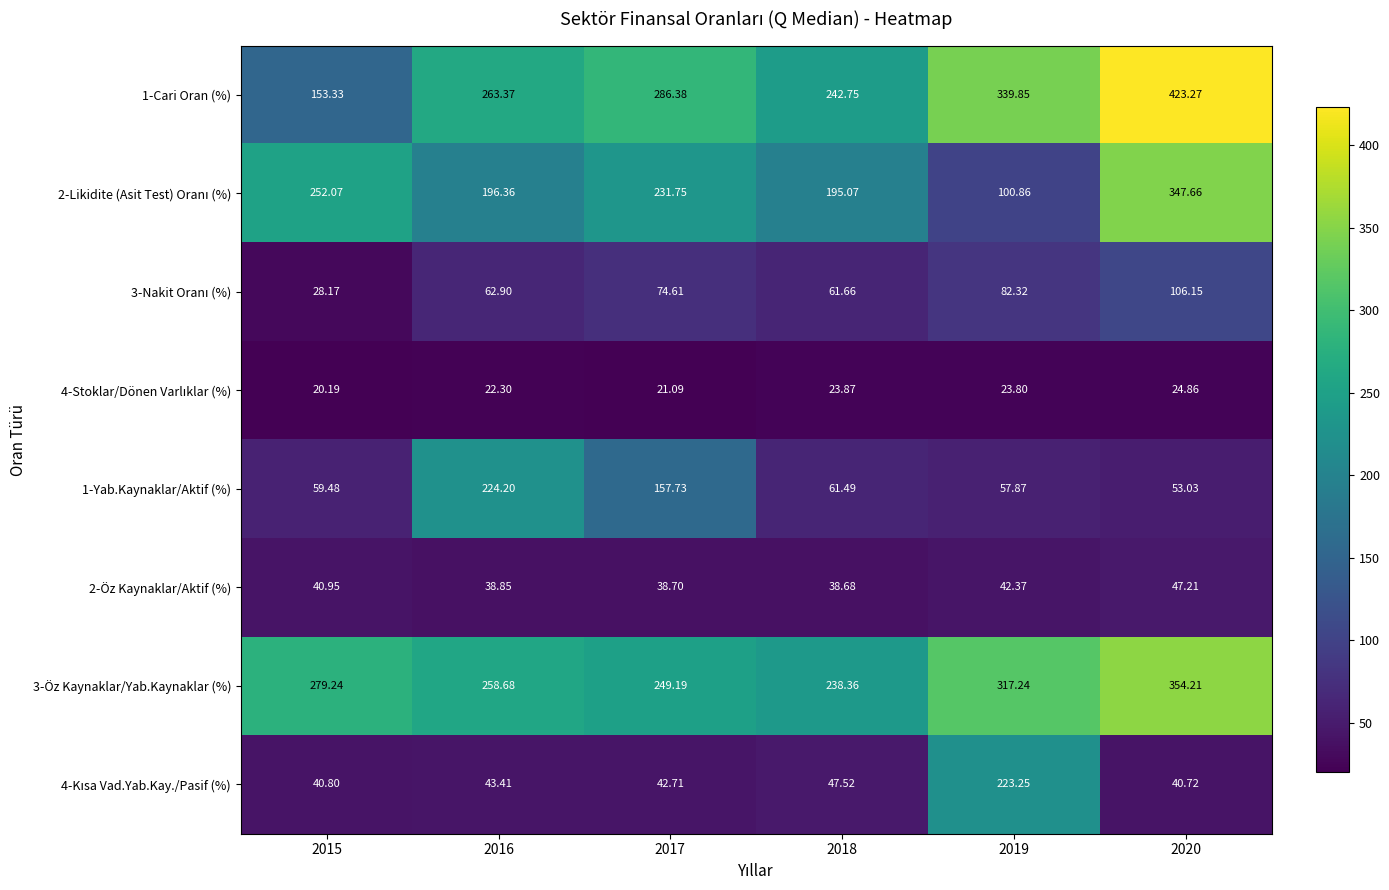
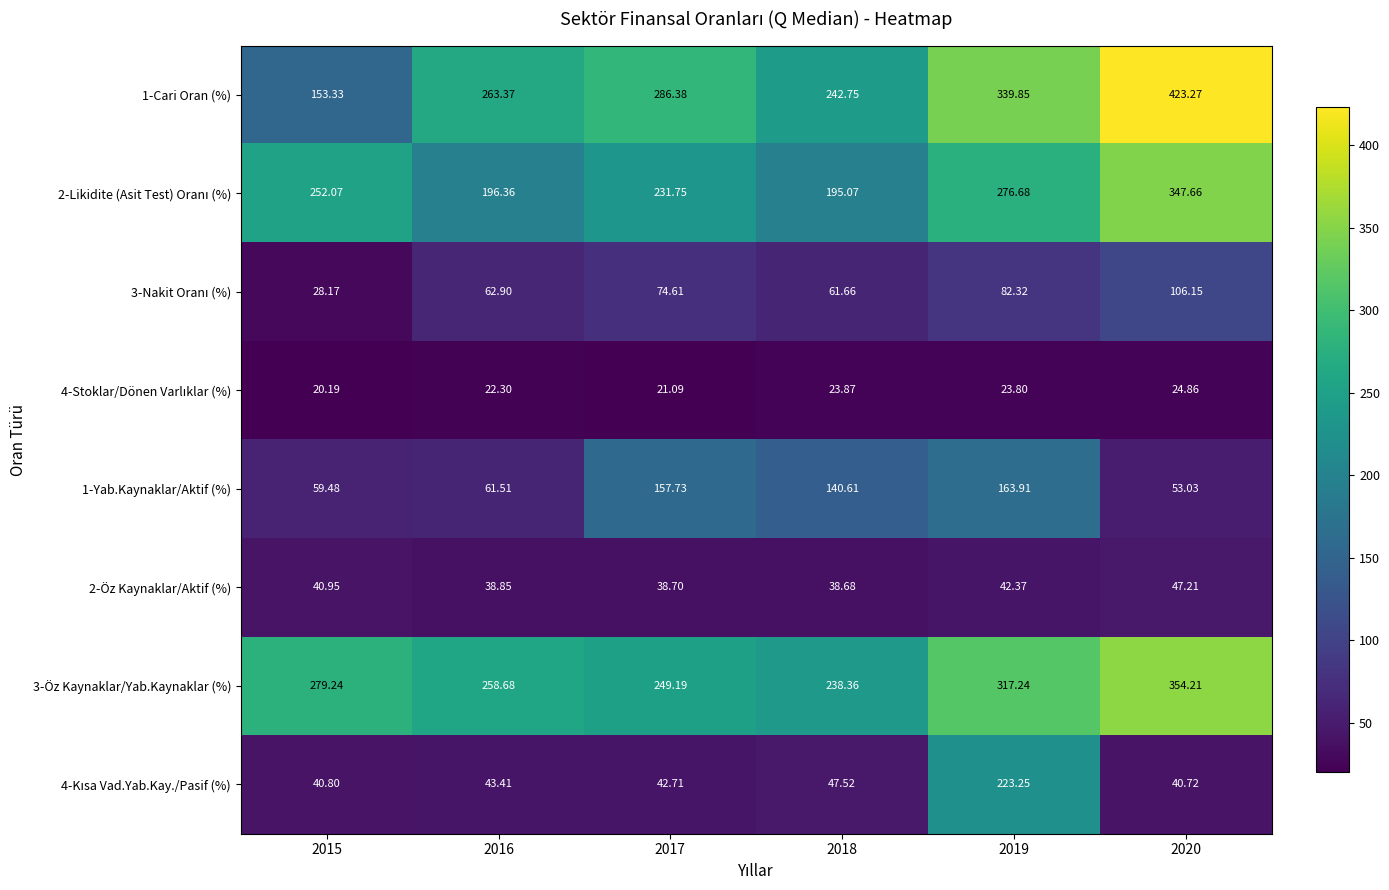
  {
    "1-Cari Oran (%)": {
      "2015": 153.33,
      "2016": 263.37,
      "2017": 286.38,
      "2018": 242.75,
      "2019": 339.85,
      "2020": 423.27
    },
    "2-Likidite (Asit Test) Oranı (%)": {
      "2015": 252.07,
      "2016": 196.36,
      "2017": 231.75,
      "2018": 195.07,
-     "2019": 100.86,
+     "2019": 276.68,
      "2020": 347.66
    },
    "3-Nakit Oranı (%)": {
      "2015": 28.17,
      "2016": 62.90,
      "2017": 74.61,
      "2018": 61.66,
      "2019": 82.32,
      "2020": 106.15
    },
    "4-Stoklar/Dönen Varlıklar (%)": {
      "2015": 20.19,
      "2016": 22.30,
      "2017": 21.09,
      "2018": 23.87,
      "2019": 23.80,
      "2020": 24.86
    },
    "1-Yab.Kaynaklar/Aktif (%)": {
      "2015": 59.48,
-     "2016": 224.20,
+     "2016": 61.51,
      "2017": 157.73,
-     "2018": 61.49,
-     "2019": 57.87,
+     "2018": 140.61,
+     "2019": 163.91,
      "2020": 53.03
    },
    "2-Öz Kaynaklar/Aktif (%)": {
      "2015": 40.95,
      "2016": 38.85,
      "2017": 38.70,
      "2018": 38.68,
      "2019": 42.37,
      "2020": 47.21
    },
    "3-Öz Kaynaklar/Yab.Kaynaklar (%)": {
      "2015": 279.24,
      "2016": 258.68,
      "2017": 249.19,
      "2018": 238.36,
      "2019": 317.24,
      "2020": 354.21
    },
    "4-Kısa Vad.Yab.Kay./Pasif (%)": {
      "2015": 40.80,
      "2016": 43.41,
      "2017": 42.71,
      "2018": 47.52,
      "2019": 223.25,
      "2020": 40.72
    }
  }
